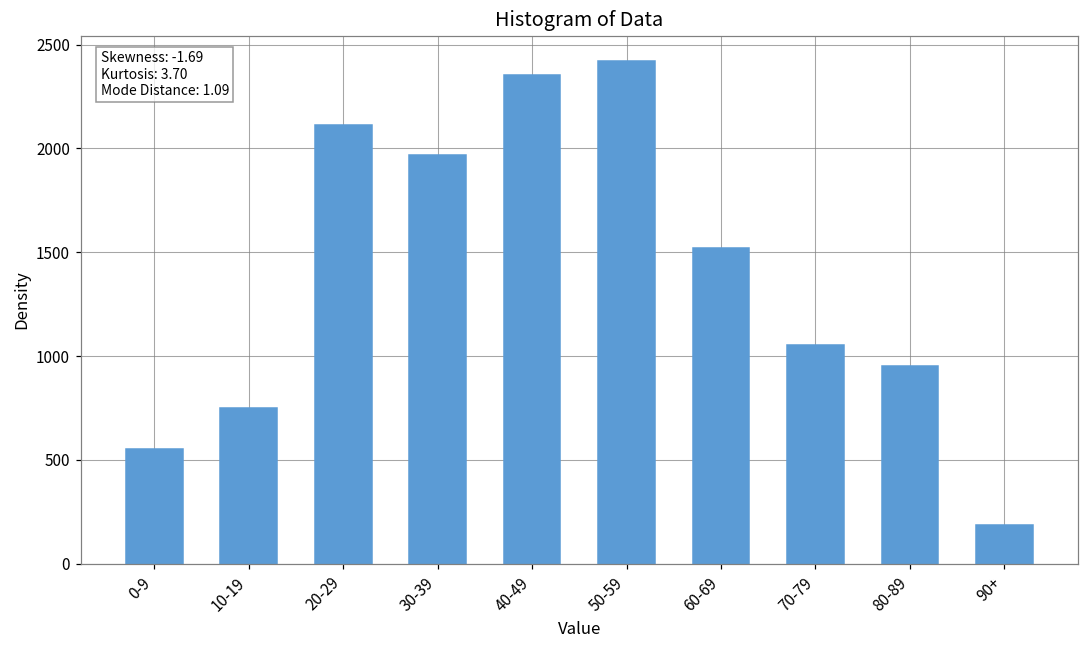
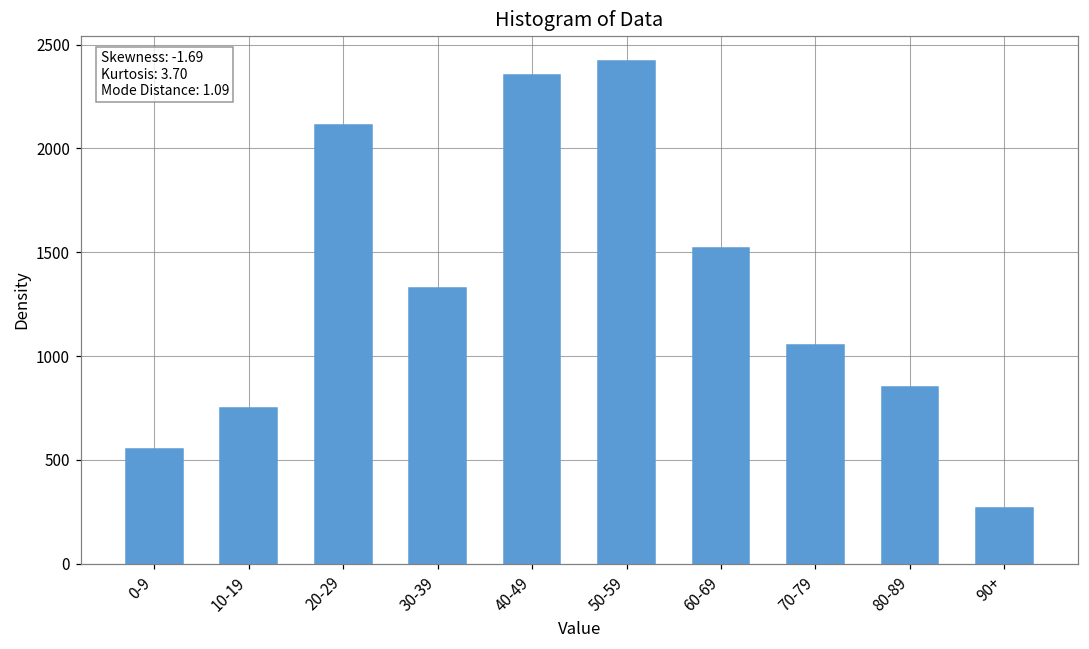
  {
    "0-9": 550,
    "10-19": 750,
    "20-29": 2110,
-   "30-39": 1970,
+   "30-39": 1330,
    "40-49": 2350,
    "50-59": 2420,
    "60-69": 1520,
    "70-79": 1050,
-   "80-89": 950,
-   "90+": 190
+   "80-89": 850,
+   "90+": 270
  }
